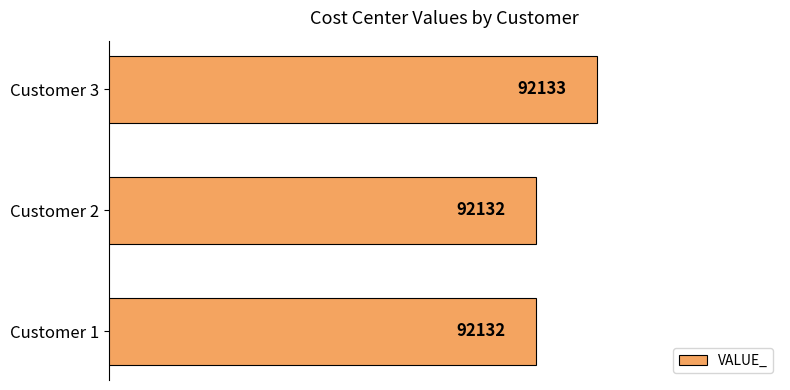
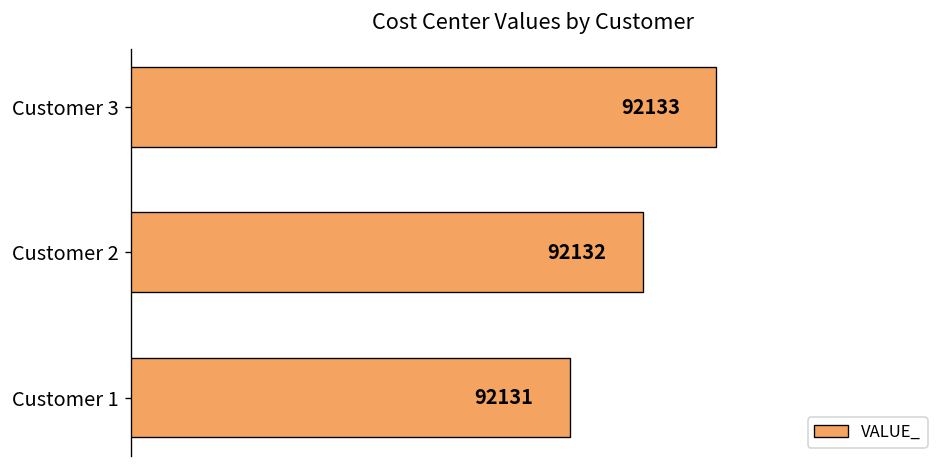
  {
    "Customer 3": 92133,
    "Customer 2": 92132,
-   "Customer 1": 92132
+   "Customer 1": 92131
  }
